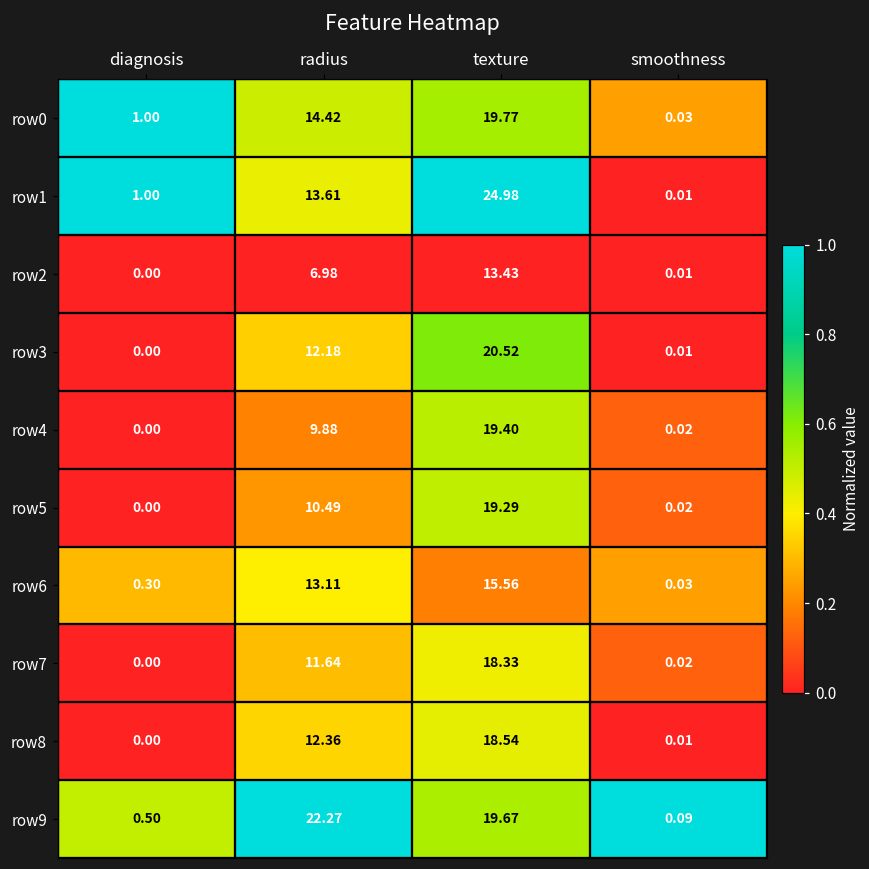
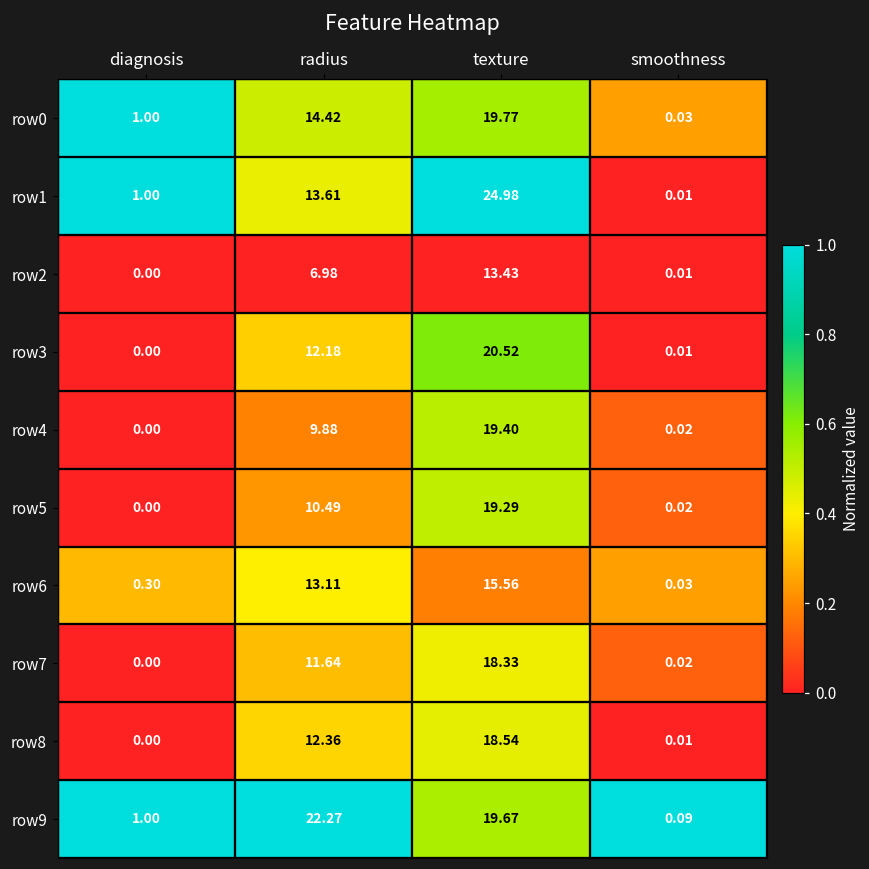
  {
    "row0": {
      "diagnosis": 1.00,
      "radius": 14.42,
      "texture": 19.77,
      "smoothness": 0.03
    },
    "row1": {
      "diagnosis": 1.00,
      "radius": 13.61,
      "texture": 24.98,
      "smoothness": 0.01
    },
    "row2": {
      "diagnosis": 0.00,
      "radius": 6.98,
      "texture": 13.43,
      "smoothness": 0.01
    },
    "row3": {
      "diagnosis": 0.00,
      "radius": 12.18,
      "texture": 20.52,
      "smoothness": 0.01
    },
    "row4": {
      "diagnosis": 0.00,
      "radius": 9.88,
      "texture": 19.40,
      "smoothness": 0.02
    },
    "row5": {
      "diagnosis": 0.00,
      "radius": 10.49,
      "texture": 19.29,
      "smoothness": 0.02
    },
    "row6": {
      "diagnosis": 0.30,
      "radius": 13.11,
      "texture": 15.56,
      "smoothness": 0.03
    },
    "row7": {
      "diagnosis": 0.00,
      "radius": 11.64,
      "texture": 18.33,
      "smoothness": 0.02
    },
    "row8": {
      "diagnosis": 0.00,
      "radius": 12.36,
      "texture": 18.54,
      "smoothness": 0.01
    },
    "row9": {
-     "diagnosis": 0.50,
+     "diagnosis": 1.00,
      "radius": 22.27,
      "texture": 19.67,
      "smoothness": 0.09
    }
  }
